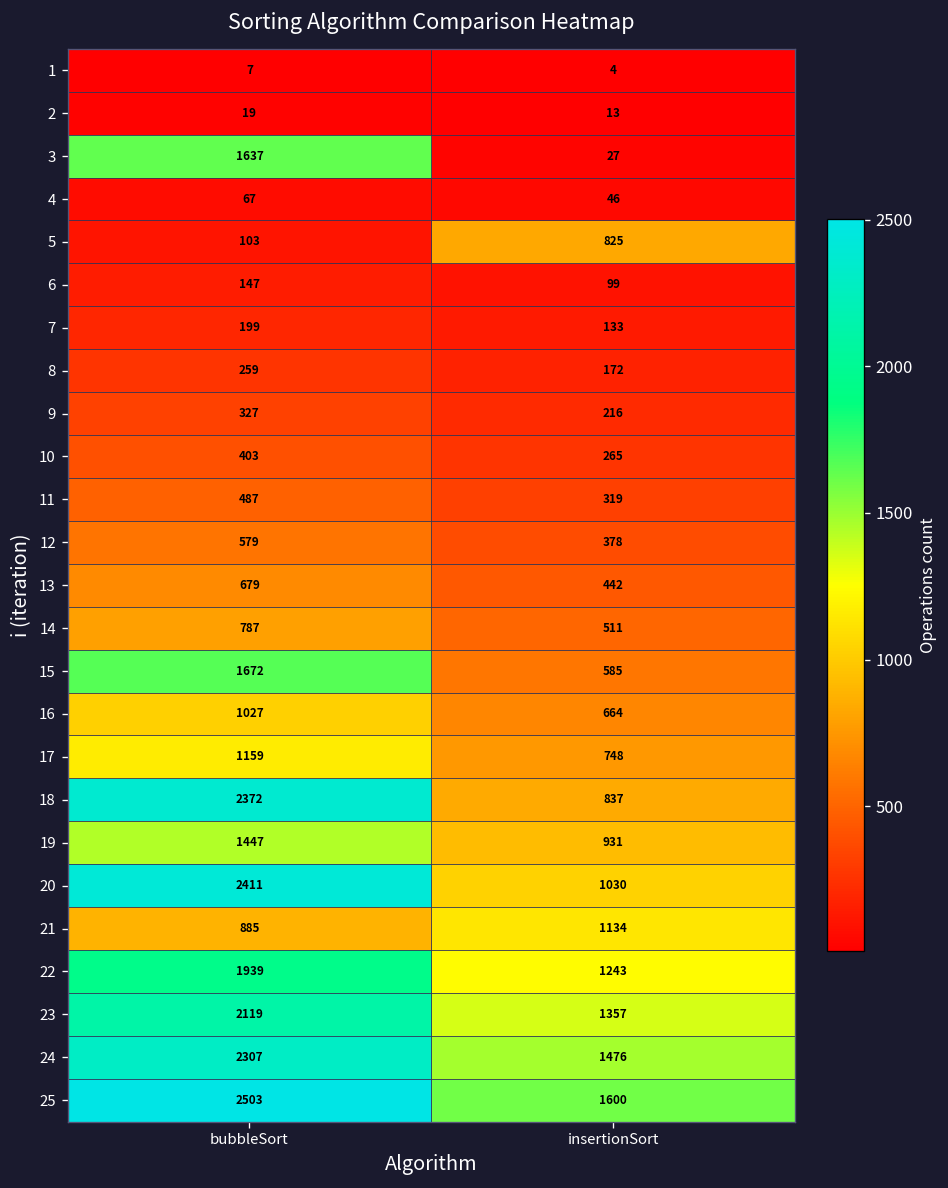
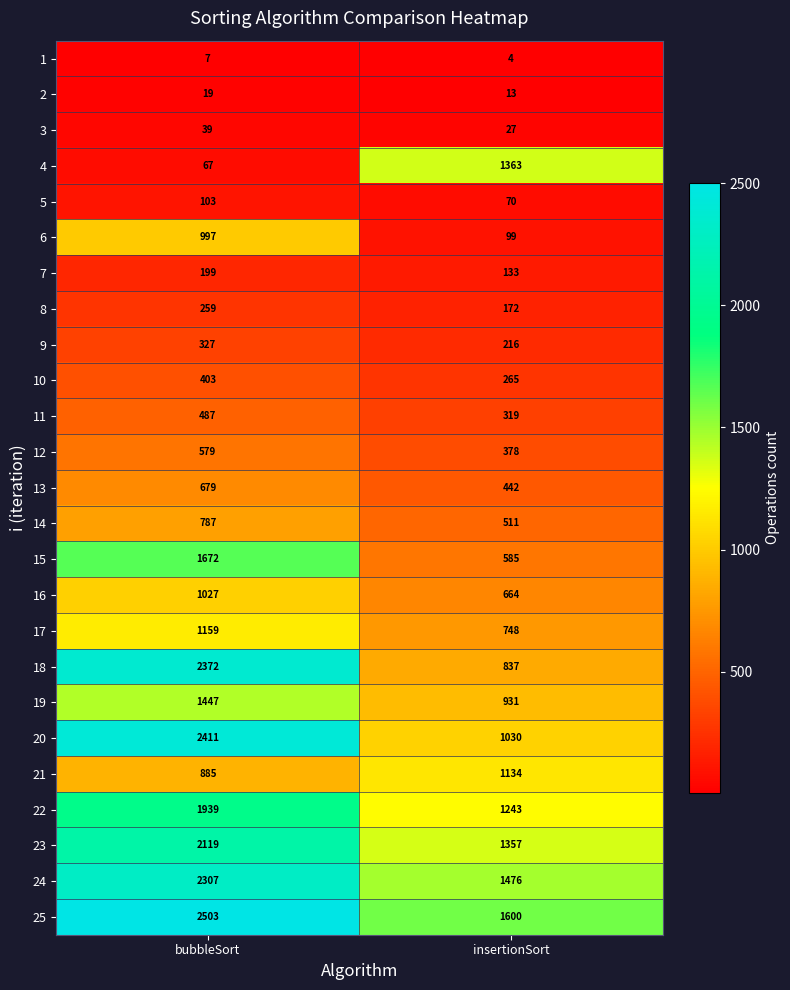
  {
    "1": {
      "bubbleSort": 7,
      "insertionSort": 4
    },
    "2": {
      "bubbleSort": 19,
      "insertionSort": 13
    },
    "3": {
-     "bubbleSort": 1637,
+     "bubbleSort": 39,
      "insertionSort": 27
    },
    "4": {
      "bubbleSort": 67,
-     "insertionSort": 46
+     "insertionSort": 1363
    },
    "5": {
      "bubbleSort": 103,
-     "insertionSort": 825
+     "insertionSort": 70
    },
    "6": {
-     "bubbleSort": 147,
+     "bubbleSort": 997,
      "insertionSort": 99
    },
    "7": {
      "bubbleSort": 199,
      "insertionSort": 133
    },
    "8": {
      "bubbleSort": 259,
      "insertionSort": 172
    },
    "9": {
      "bubbleSort": 327,
      "insertionSort": 216
    },
    "10": {
      "bubbleSort": 403,
      "insertionSort": 265
    },
    "11": {
      "bubbleSort": 487,
      "insertionSort": 319
    },
    "12": {
      "bubbleSort": 579,
      "insertionSort": 378
    },
    "13": {
      "bubbleSort": 679,
      "insertionSort": 442
    },
    "14": {
      "bubbleSort": 787,
      "insertionSort": 511
    },
    "15": {
      "bubbleSort": 1672,
      "insertionSort": 585
    },
    "16": {
      "bubbleSort": 1027,
      "insertionSort": 664
    },
    "17": {
      "bubbleSort": 1159,
      "insertionSort": 748
    },
    "18": {
      "bubbleSort": 2372,
      "insertionSort": 837
    },
    "19": {
      "bubbleSort": 1447,
      "insertionSort": 931
    },
    "20": {
      "bubbleSort": 2411,
      "insertionSort": 1030
    },
    "21": {
      "bubbleSort": 885,
      "insertionSort": 1134
    },
    "22": {
      "bubbleSort": 1939,
      "insertionSort": 1243
    },
    "23": {
      "bubbleSort": 2119,
      "insertionSort": 1357
    },
    "24": {
      "bubbleSort": 2307,
      "insertionSort": 1476
    },
    "25": {
      "bubbleSort": 2503,
      "insertionSort": 1600
    }
  }
